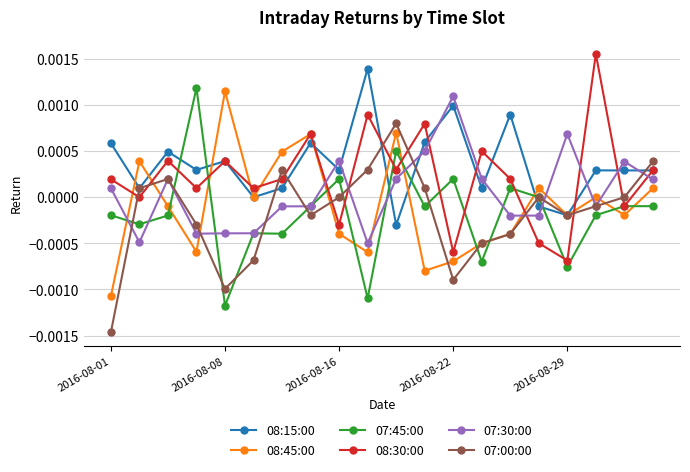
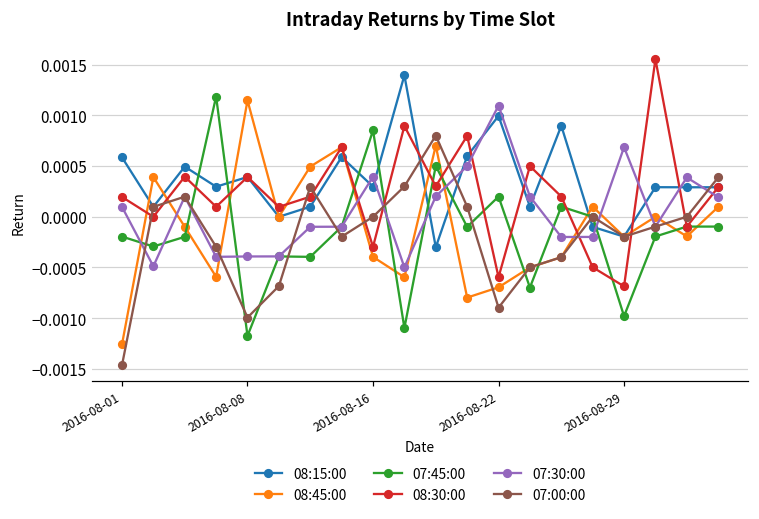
  {
    "08:15:00": {
      "2016-08-01": 0.0006,
      "2016-08-16": 0.0003,
      "2016-08-22": 0.0010
    },
    "08:45:00": {
-     "2016-08-01": -0.0011,
+     "2016-08-01": -0.0013,
      "2016-08-08": 0.0011,
      "2016-08-16": -0.0004,
      "2016-08-22": -0.0007
    },
    "07:45:00": {
      "2016-08-01": -0.0002,
      "2016-08-08": -0.0012,
-     "2016-08-16": 0.0002,
+     "2016-08-16": 0.0009,
      "2016-08-22": 0.0002,
-     "2016-08-29": -0.0008
+     "2016-08-29": -0.0010
    },
    "08:30:00": {
      "2016-08-01": 0.0002,
      "2016-08-16": -0.0003,
      "2016-08-22": -0.0006,
      "2016-08-29": -0.0007
    },
    "07:30:00": {
      "2016-08-01": 0.0001,
      "2016-08-08": -0.0004,
      "2016-08-16": 0.0004,
      "2016-08-22": 0.0011,
      "2016-08-29": 0.0007
    },
    "07:00:00": {
      "2016-08-01": -0.0015,
      "2016-08-08": -0.0010,
      "2016-08-16": 0.0000,
      "2016-08-22": -0.0009
    }
  }
